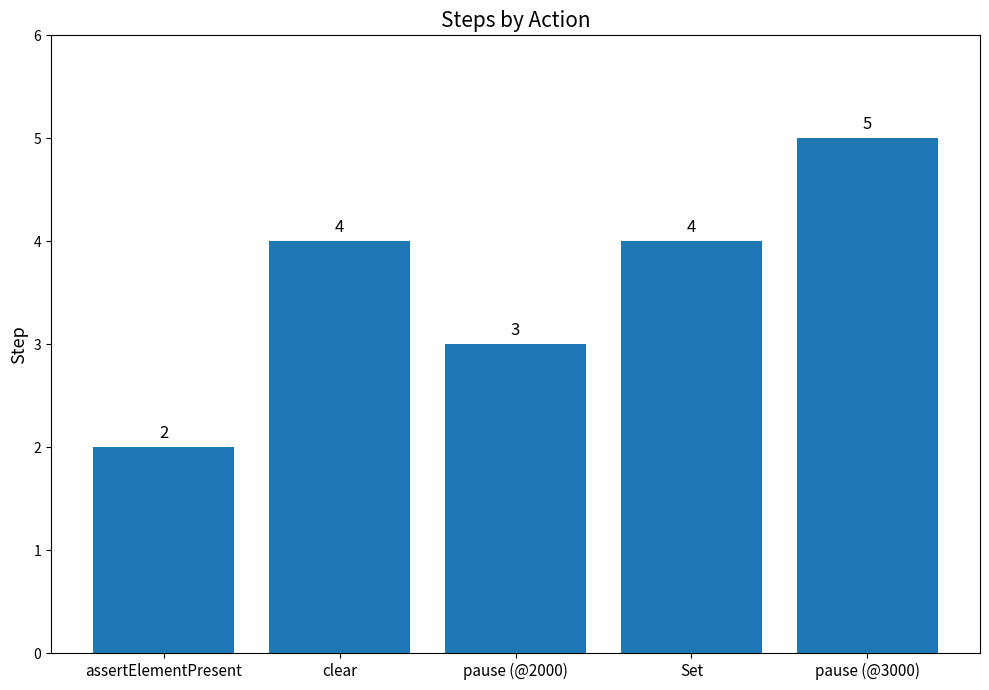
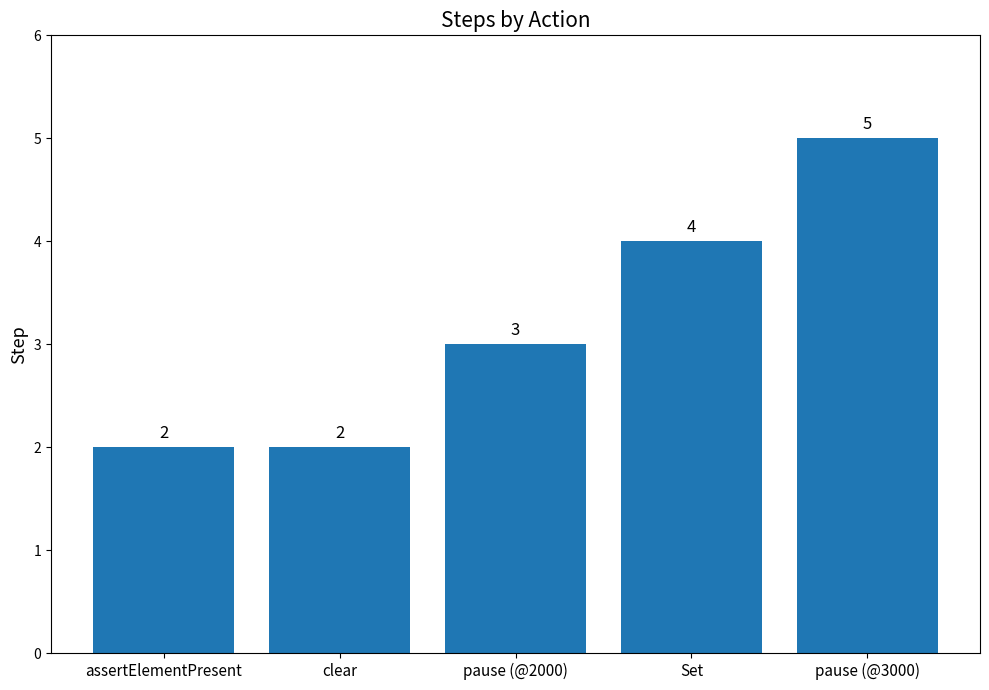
  {
    "assertElementPresent": 2,
-   "clear": 4,
+   "clear": 2,
    "pause (@2000)": 3,
    "Set": 4,
    "pause (@3000)": 5
  }
